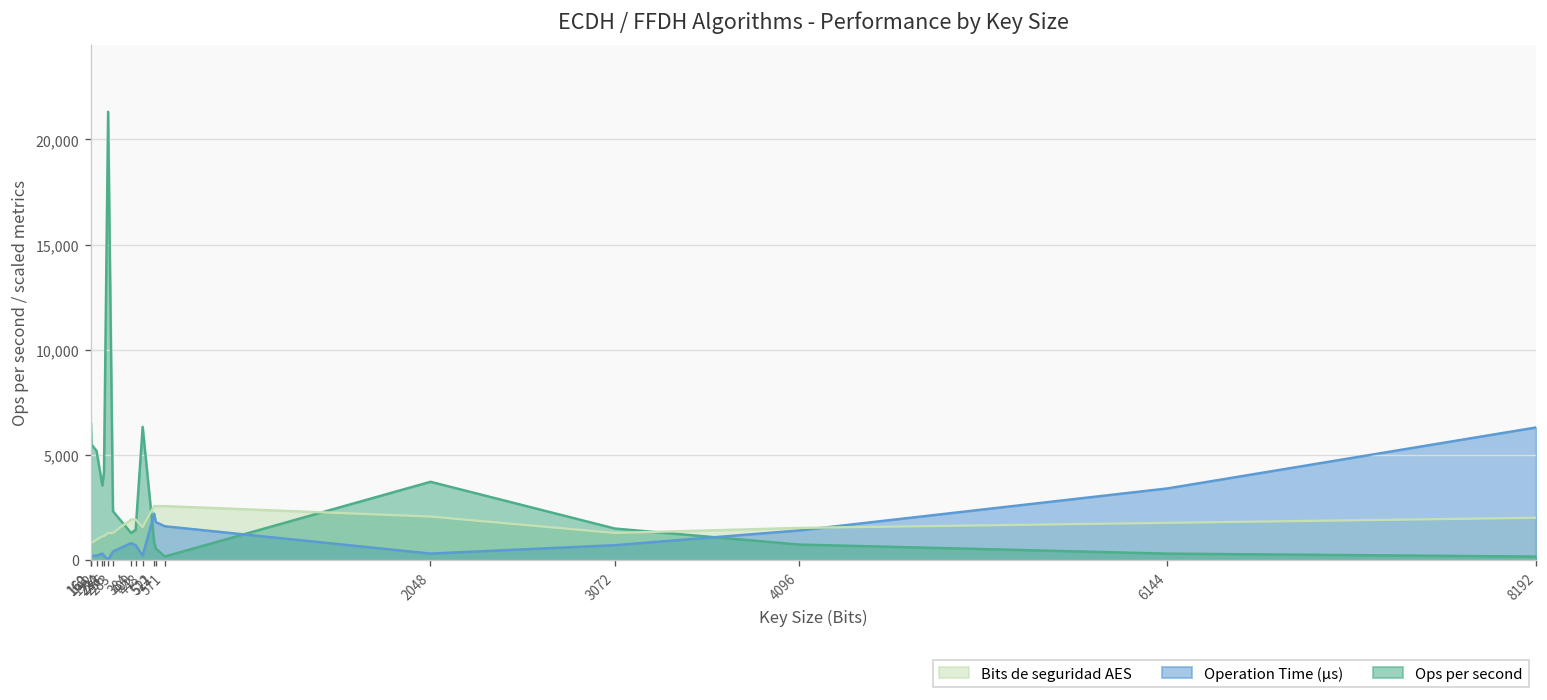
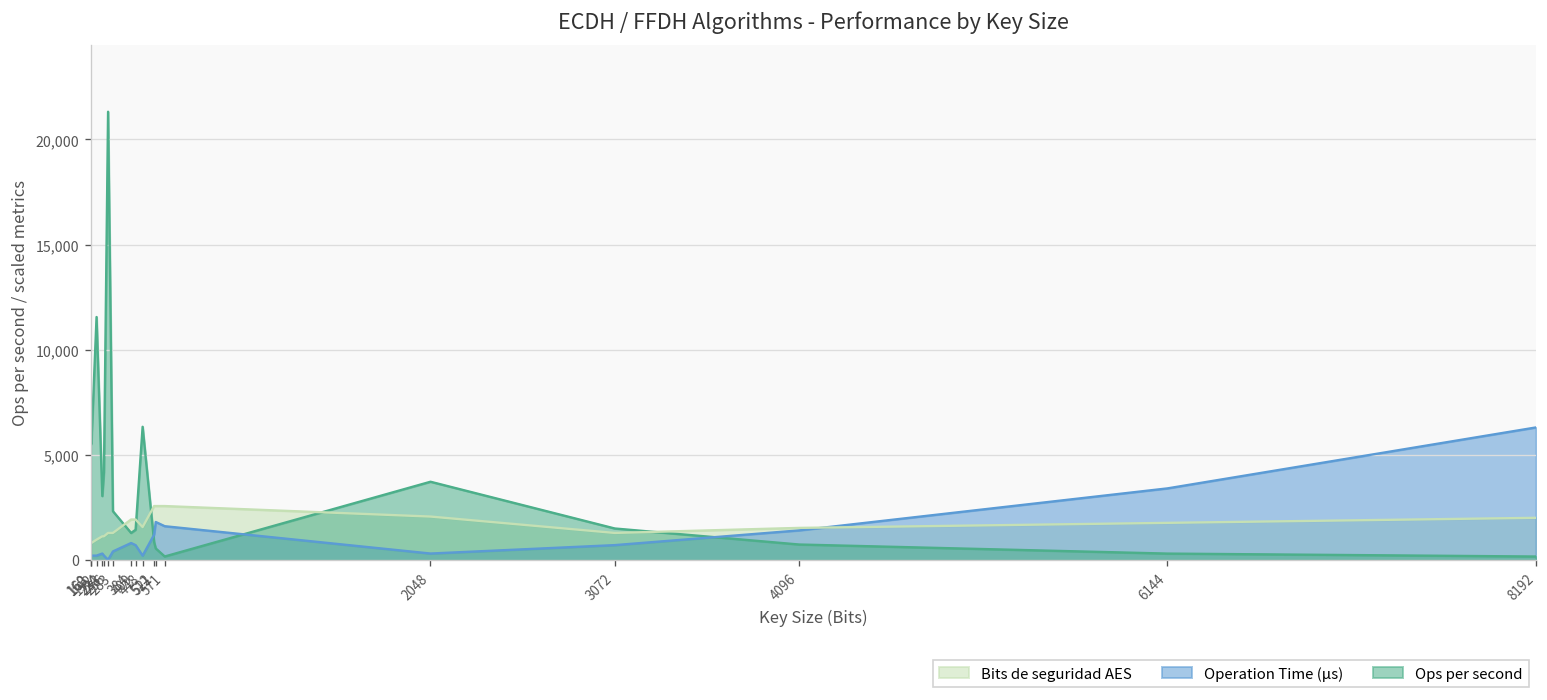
  {
    "Bits de seguridad AES": {
      "160": "800",
      "163": "800",
      "192": "1,000",
      "224": "1,100",
      "233": "1,100",
      "256": "1,300",
      "283": "1,300",
      "384": "1,900",
      "409": "1,900",
      "448": "1,600",
      "512": "2,600",
      "521": "2,600",
      "571": "2,600",
      "2048": "2,100",
      "3072": "1,300",
      "6144": "1,800",
      "8192": "2,000"
    },
    "Operation Time (µs)": {
      "160": "200",
      "163": "200",
      "192": "200",
      "224": "300",
      "233": "200",
      "256": "0",
      "283": "400",
      "384": "800",
      "409": "700",
      "448": "200",
-     "512": "2,200",
+     "512": "1,200",
      "521": "1,800",
      "571": "1,600",
      "2048": "300",
      "3072": "700",
      "6144": "3,400",
      "8192": "6,300"
    },
    "Ops per second": {
      "160": "6,500",
      "163": "5,500",
-     "192": "5,200",
-     "224": "3,500",
+     "192": "11,600",
+     "224": "3,000",
      "233": "4,200",
      "256": "21,300",
      "283": "2,300",
      "384": "1,300",
      "409": "1,400",
      "448": "6,300",
      "512": "800",
      "521": "500",
      "571": "200",
      "2048": "3,700",
      "3072": "1,500",
      "4096": "700",
      "6144": "300",
      "8192": "200"
    }
  }
